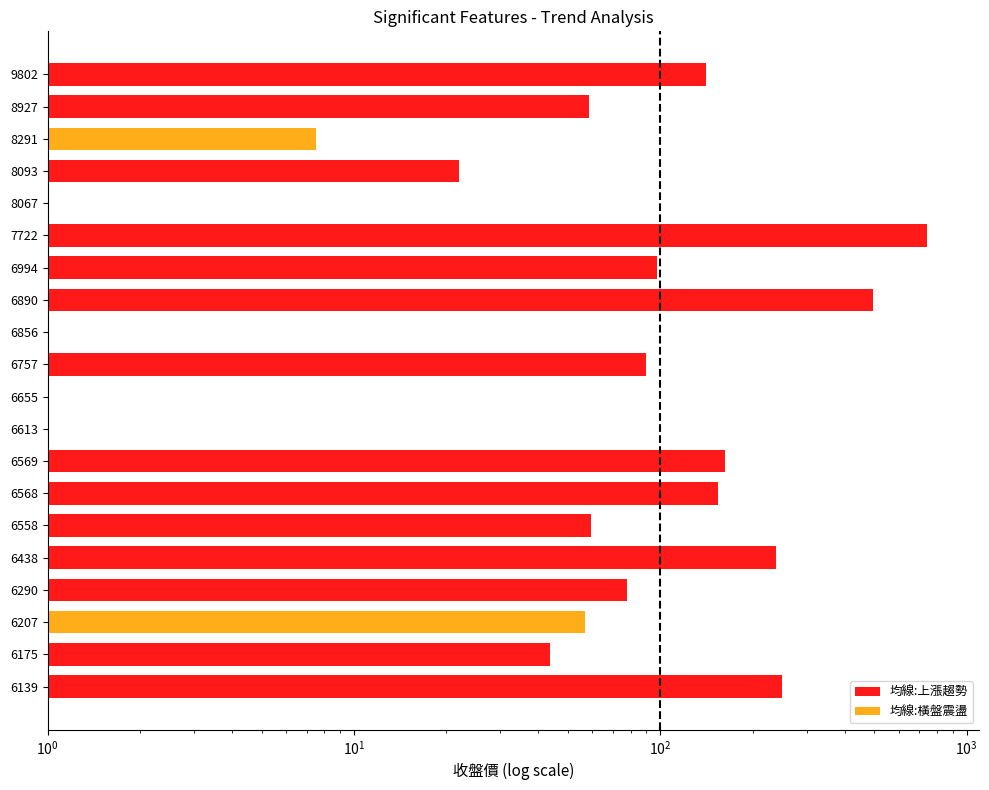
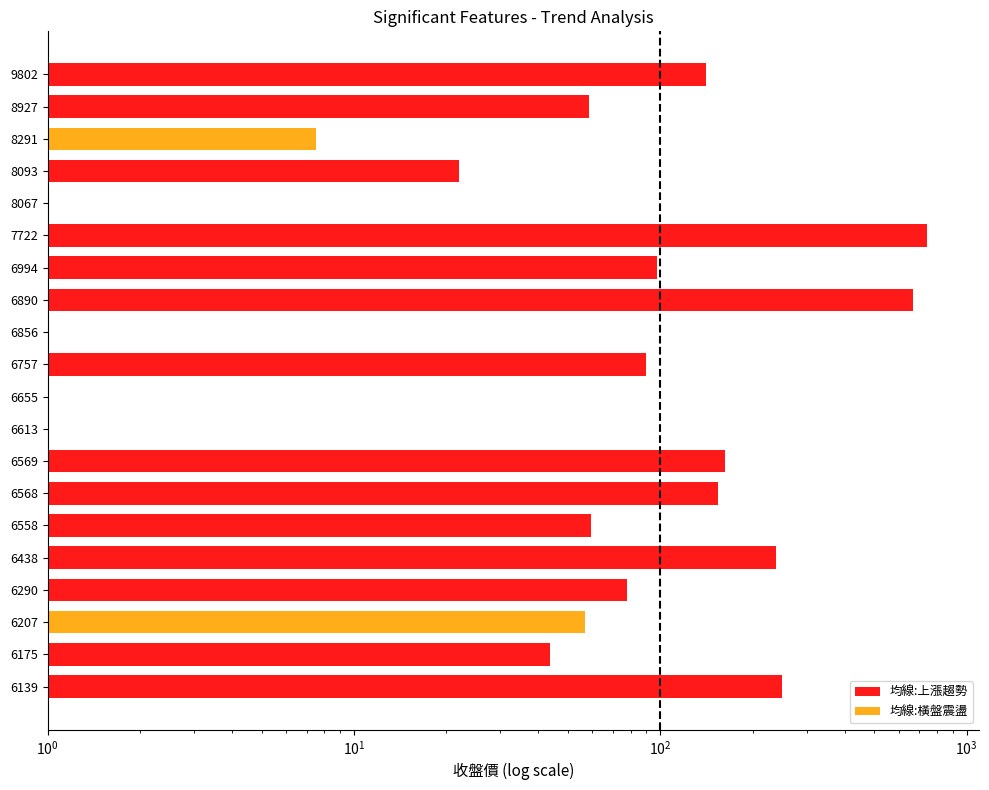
  {
    "均線:上漲趨勢": {
      "9802": 140,
      "8927": 59,
      "8093": 22,
      "7722": 740,
      "6994": 98,
-     "6890": 500,
+     "6890": 670,
      "6757": 90,
      "6569": 160,
      "6568": 150,
      "6558": 60,
      "6438": 240,
      "6290": 78,
      "6175": 44,
      "6139": 250
    },
    "均線:橫盤震盪": {
      "8291": 7.5,
      "6207": 57
    }
  }
